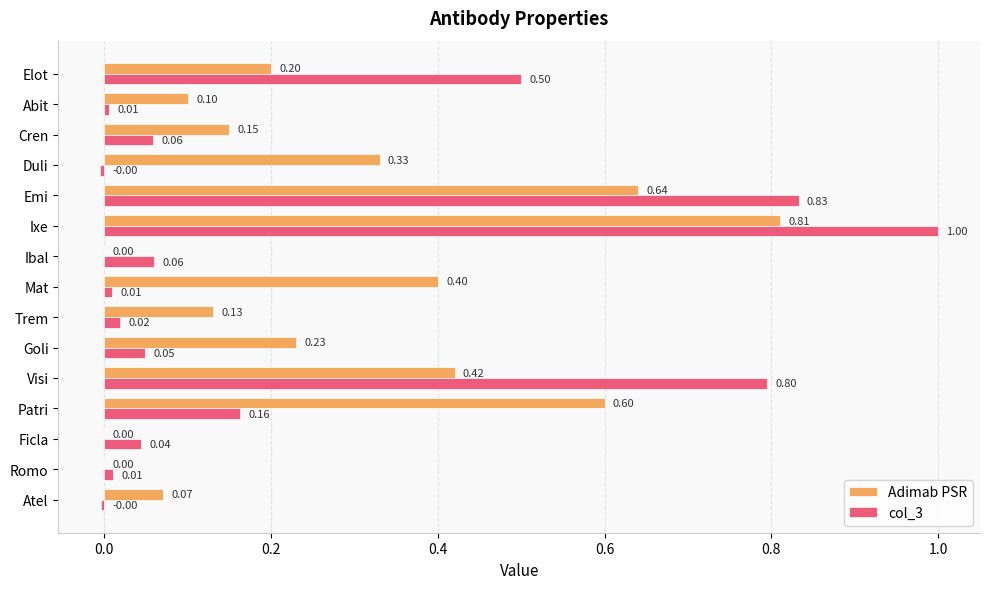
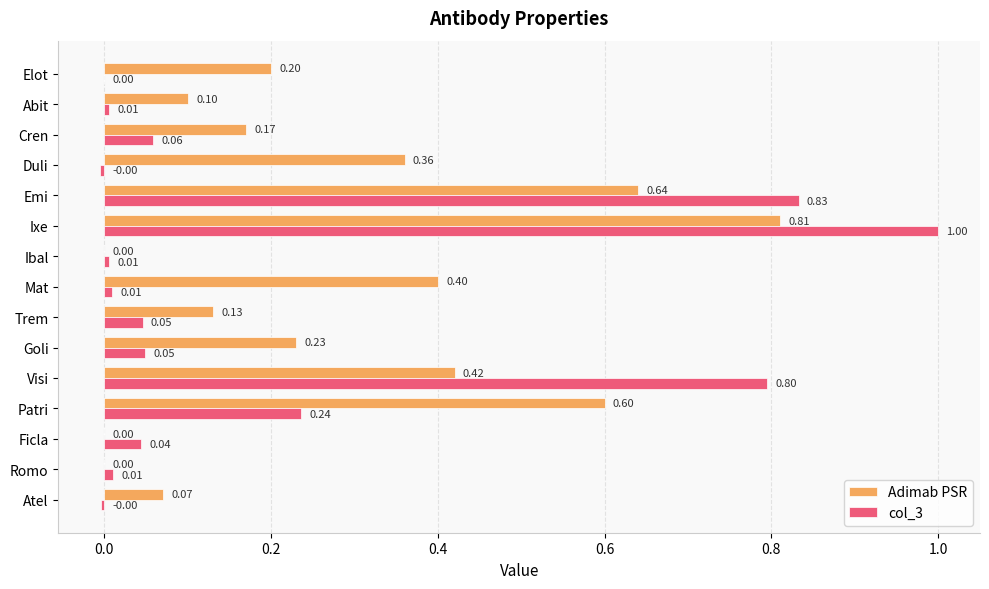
  {
    "Adimab PSR": {
      "Elot": 0.20,
      "Abit": 0.10,
-     "Cren": 0.15,
-     "Duli": 0.33,
+     "Cren": 0.17,
+     "Duli": 0.36,
      "Emi": 0.64,
      "Ixe": 0.81,
      "Ibal": 0.00,
      "Mat": 0.40,
      "Trem": 0.13,
      "Goli": 0.23,
      "Visi": 0.42,
      "Patri": 0.60,
      "Ficla": 0.00,
      "Romo": 0.00,
      "Atel": 0.07
    },
    "col_3": {
-     "Elot": 0.50,
+     "Elot": 0.00,
      "Abit": 0.01,
      "Cren": 0.06,
      "Duli": -0.00,
      "Emi": 0.83,
      "Ixe": 1.00,
-     "Ibal": 0.06,
+     "Ibal": 0.01,
      "Mat": 0.01,
-     "Trem": 0.02,
+     "Trem": 0.05,
      "Goli": 0.05,
      "Visi": 0.80,
-     "Patri": 0.16,
+     "Patri": 0.24,
      "Ficla": 0.04,
      "Romo": 0.01,
      "Atel": -0.00
    }
  }
